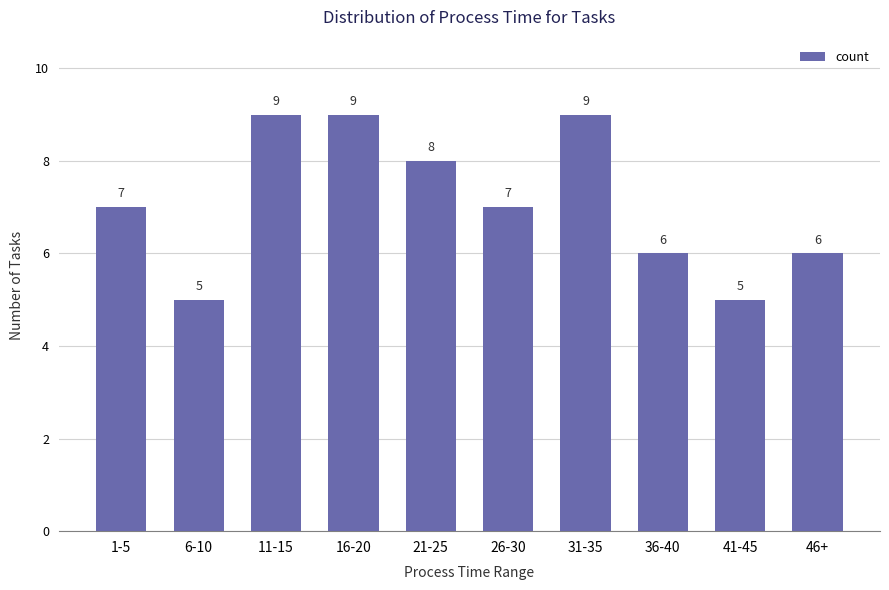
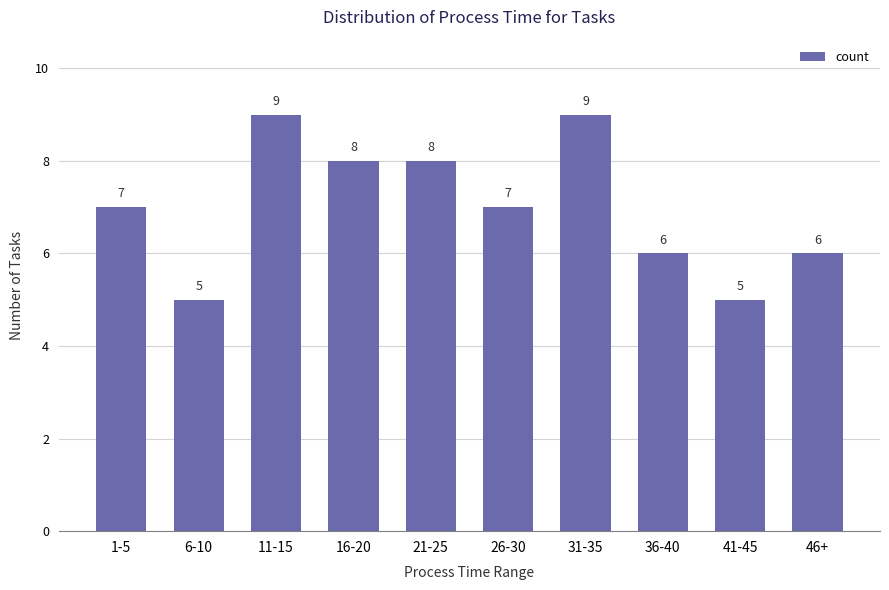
  {
    "1-5": 7,
    "6-10": 5,
    "11-15": 9,
-   "16-20": 9,
+   "16-20": 8,
    "21-25": 8,
    "26-30": 7,
    "31-35": 9,
    "36-40": 6,
    "41-45": 5,
    "46+": 6
  }
